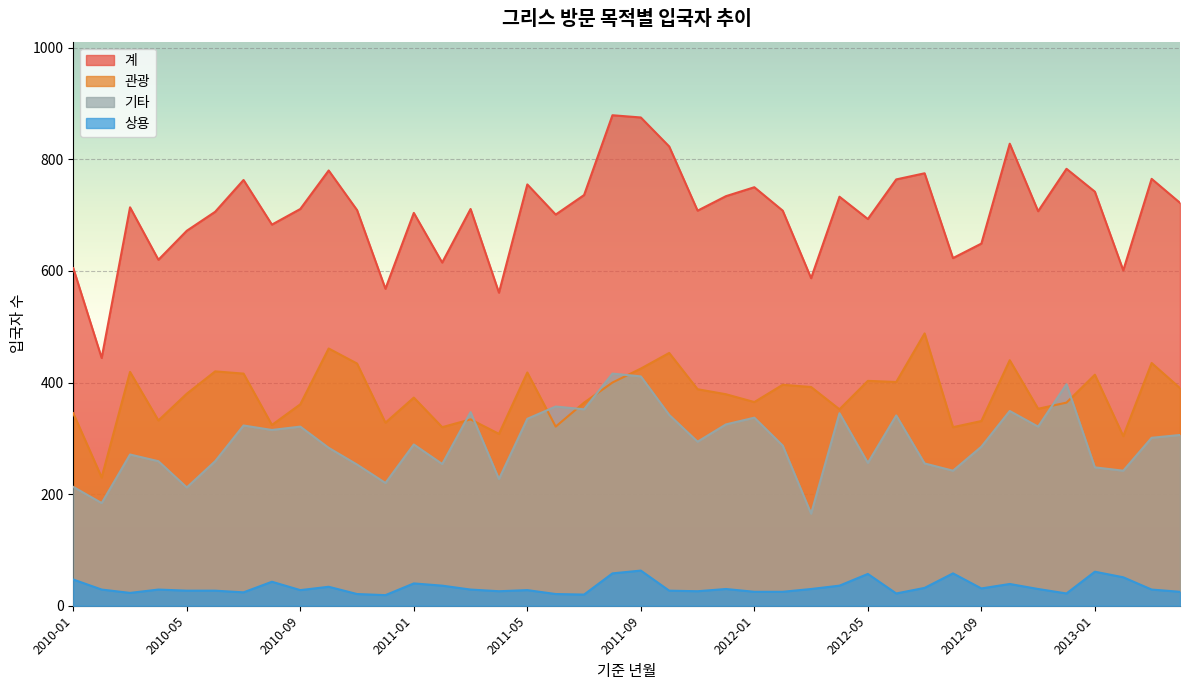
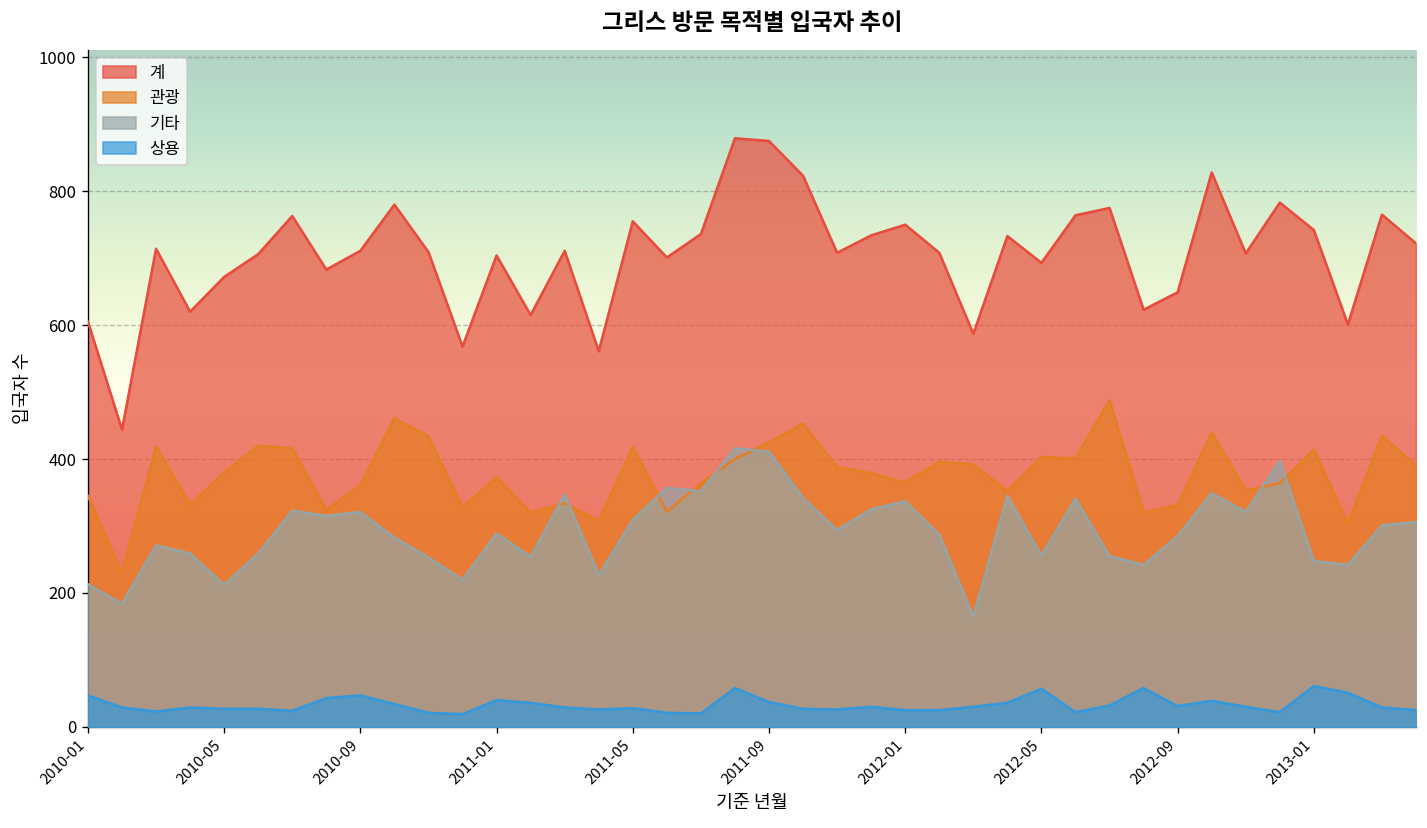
  {
    "기타": {
      "2010-01": 210,
      "2010-05": 210,
      "2010-09": 320,
      "2011-01": 290,
-     "2011-05": 340,
+     "2011-05": 310,
      "2011-09": 410,
      "2012-01": 340,
      "2012-05": 260,
      "2012-09": 290,
      "2013-01": 250
    },
    "상용": {
      "2010-01": 50,
      "2010-05": 30,
-     "2010-09": 30,
+     "2010-09": 50,
      "2011-01": 40,
      "2011-05": 30,
-     "2011-09": 60,
+     "2011-09": 40,
      "2012-01": 30,
      "2012-05": 60,
      "2012-09": 30,
      "2013-01": 60
    }
  }
